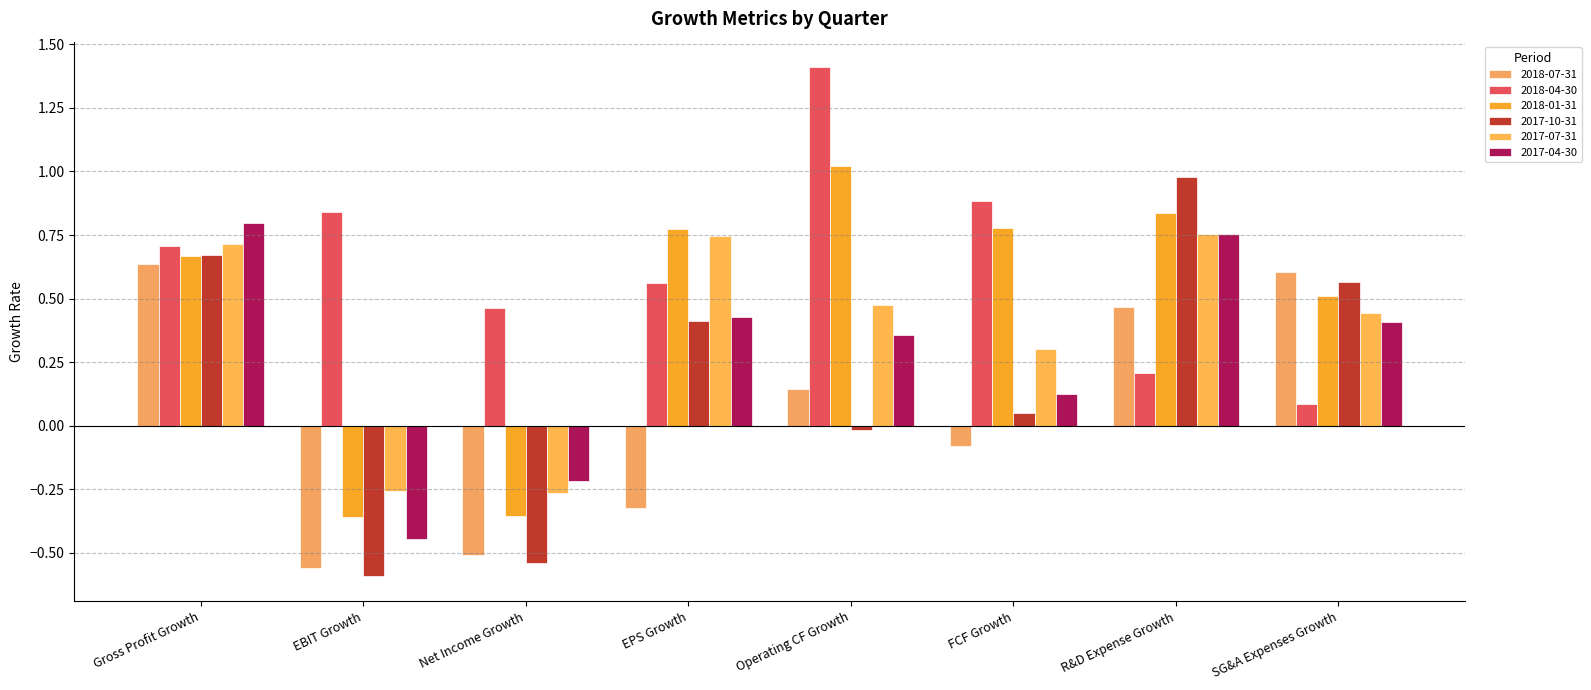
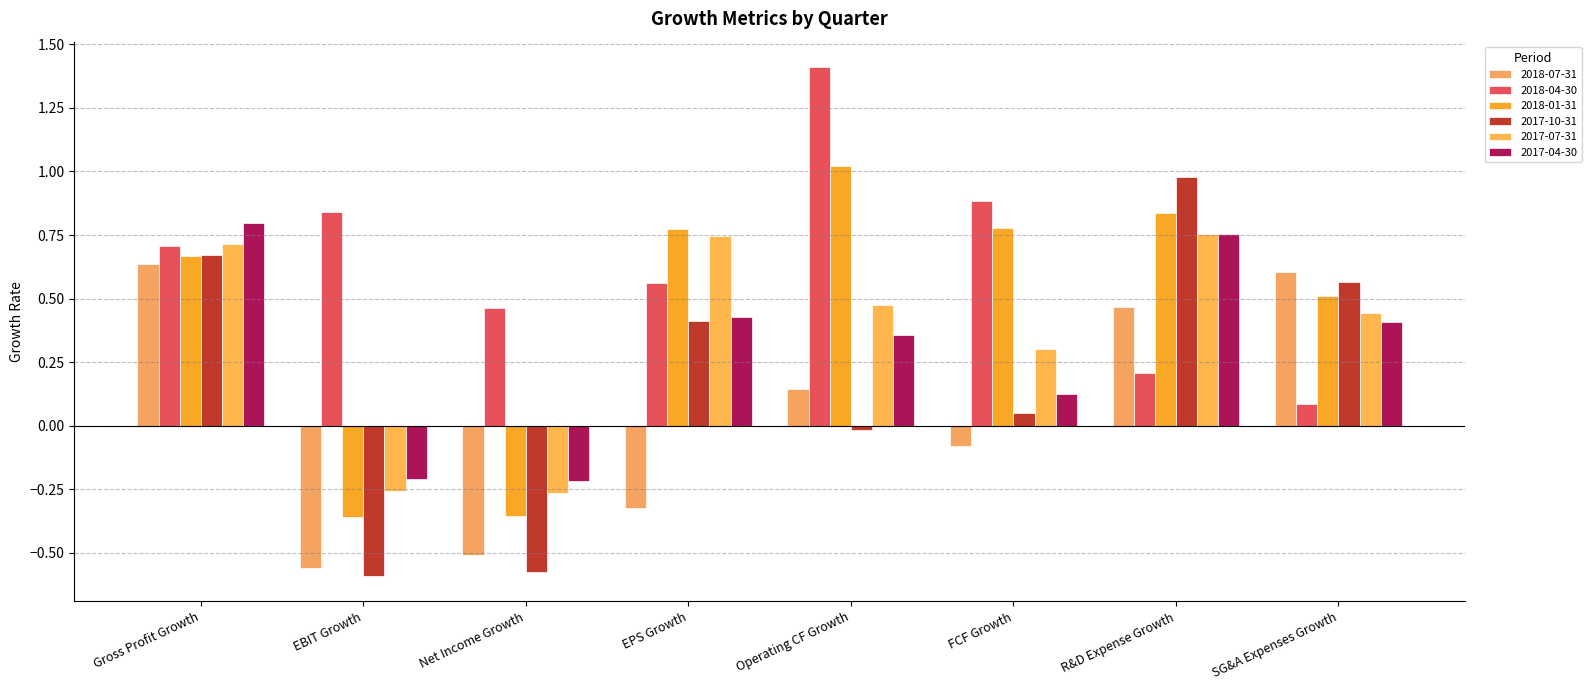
  {
    "2018-04-30": {
      "Gross Profit Growth": 0.71,
      "EBIT Growth": 0.84,
      "Net Income Growth": 0.46,
      "EPS Growth": 0.56,
      "Operating CF Growth": 1.41,
      "FCF Growth": 0.88,
      "R&D Expense Growth": 0.21,
      "SG&A Expenses Growth": 0.08
    },
    "2017-10-31": {
      "Gross Profit Growth": 0.67,
      "EBIT Growth": -0.59,
-     "Net Income Growth": -0.54,
+     "Net Income Growth": -0.57,
      "EPS Growth": 0.41,
      "Operating CF Growth": -0.02,
      "FCF Growth": 0.05,
      "R&D Expense Growth": 0.98,
      "SG&A Expenses Growth": 0.56
    },
    "2017-04-30": {
      "Gross Profit Growth": 0.80,
-     "EBIT Growth": -0.45,
+     "EBIT Growth": -0.21,
      "Net Income Growth": -0.22,
      "EPS Growth": 0.43,
      "Operating CF Growth": 0.36,
      "FCF Growth": 0.13,
      "R&D Expense Growth": 0.75,
      "SG&A Expenses Growth": 0.41
    }
  }
